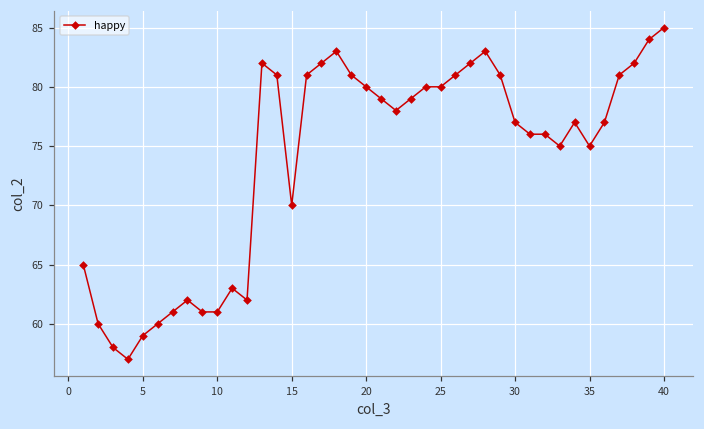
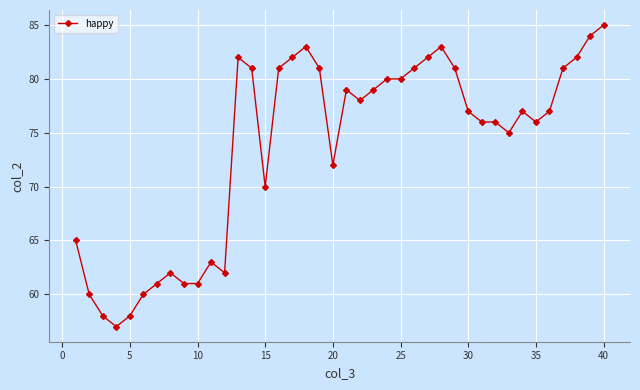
  {
-   "5": 59,
+   "5": 58,
    "10": 61,
    "15": 70,
-   "20": 80,
+   "20": 72,
    "25": 80,
    "30": 77,
-   "35": 75,
+   "35": 76,
    "40": 85
  }
